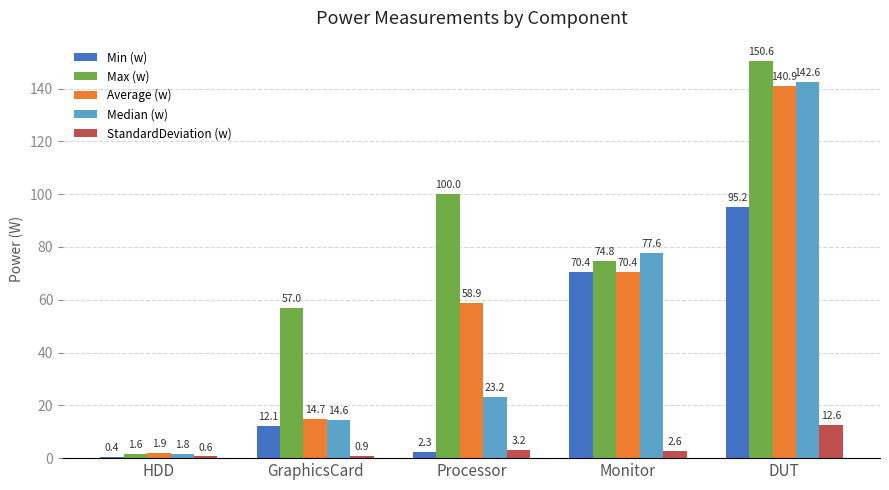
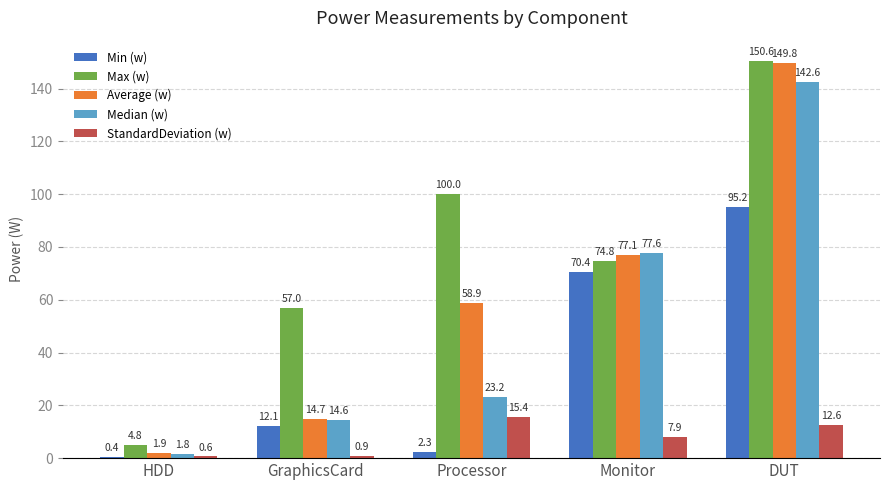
  {
    "Max (w)": {
-     "HDD": 1.6,
+     "HDD": 4.8,
      "GraphicsCard": 57.0,
      "Processor": 100.0,
      "Monitor": 74.8,
      "DUT": 150.6
    },
    "Average (w)": {
      "HDD": 1.9,
      "GraphicsCard": 14.7,
      "Processor": 58.9,
-     "Monitor": 70.4,
-     "DUT": 140.9
+     "Monitor": 77.1,
+     "DUT": 149.8
    },
    "StandardDeviation (w)": {
      "HDD": 0.6,
      "GraphicsCard": 0.9,
-     "Processor": 3.2,
-     "Monitor": 2.6,
+     "Processor": 15.4,
+     "Monitor": 7.9,
      "DUT": 12.6
    }
  }
